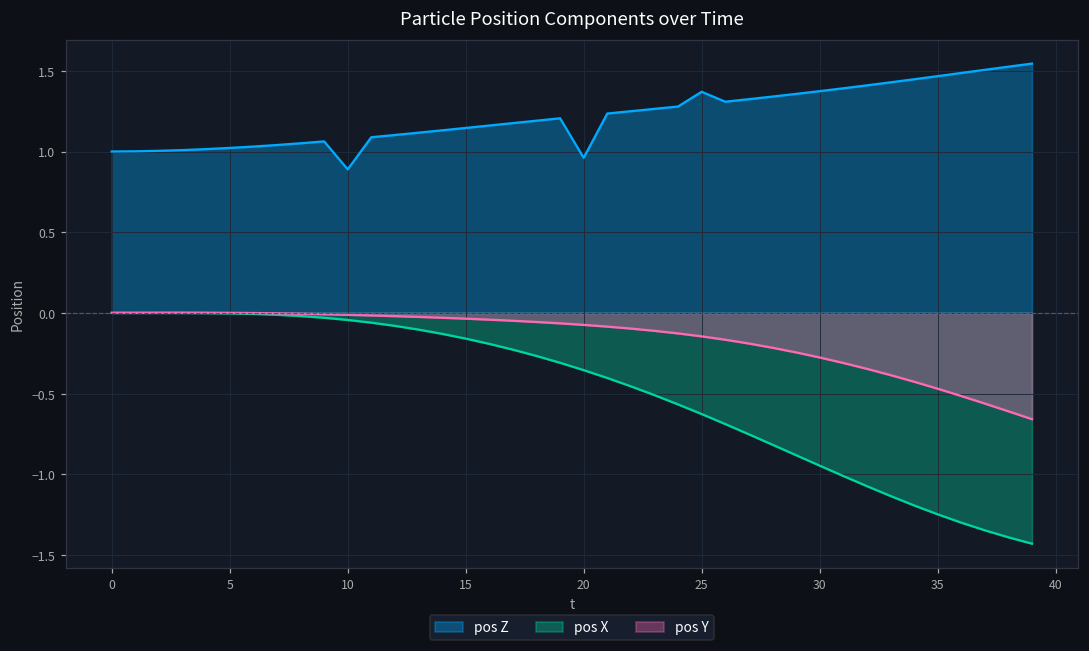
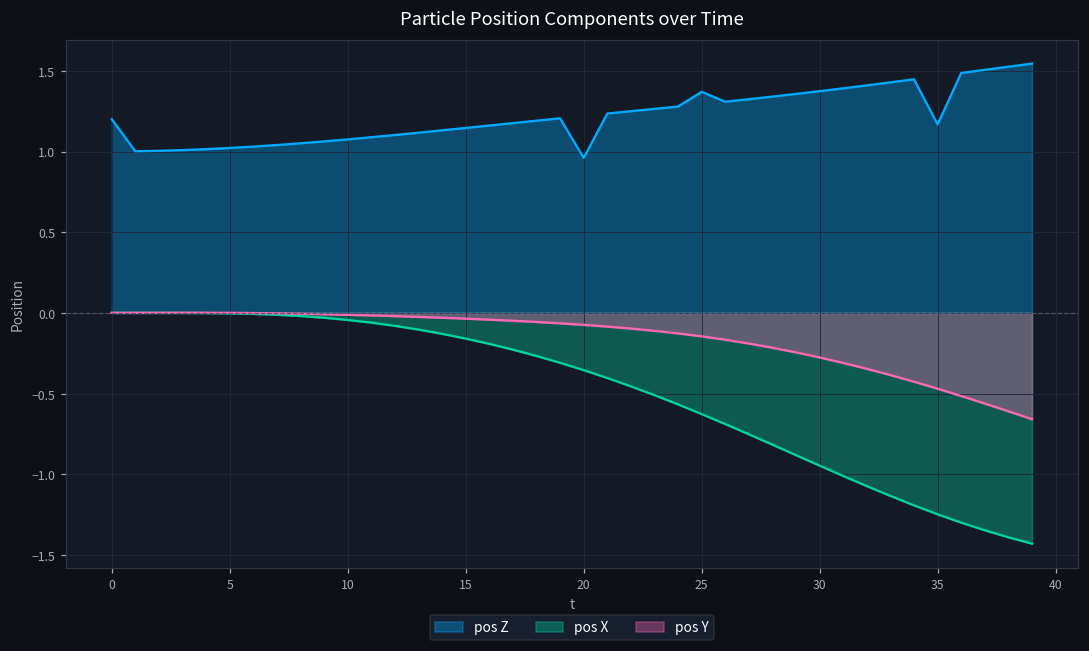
  {
    "pos Z": {
-     "0": 1.0,
+     "0": 1.2,
      "5": 1.02,
-     "10": 0.89,
+     "10": 1.08,
      "15": 1.15,
      "20": 0.96,
      "25": 1.37,
      "30": 1.37,
-     "35": 1.47
+     "35": 1.17
    }
  }
